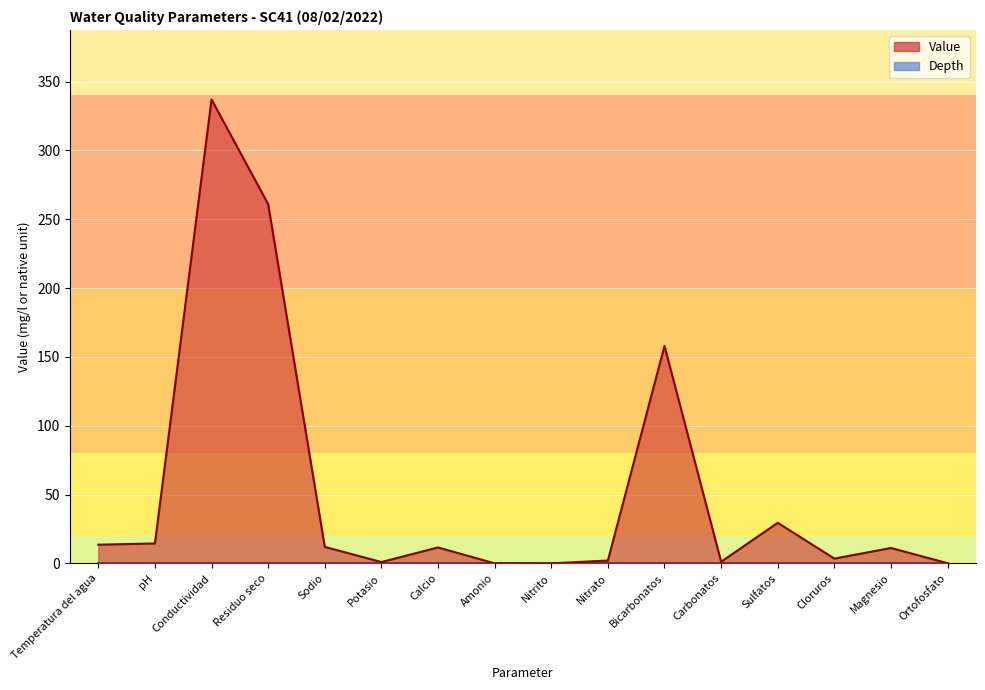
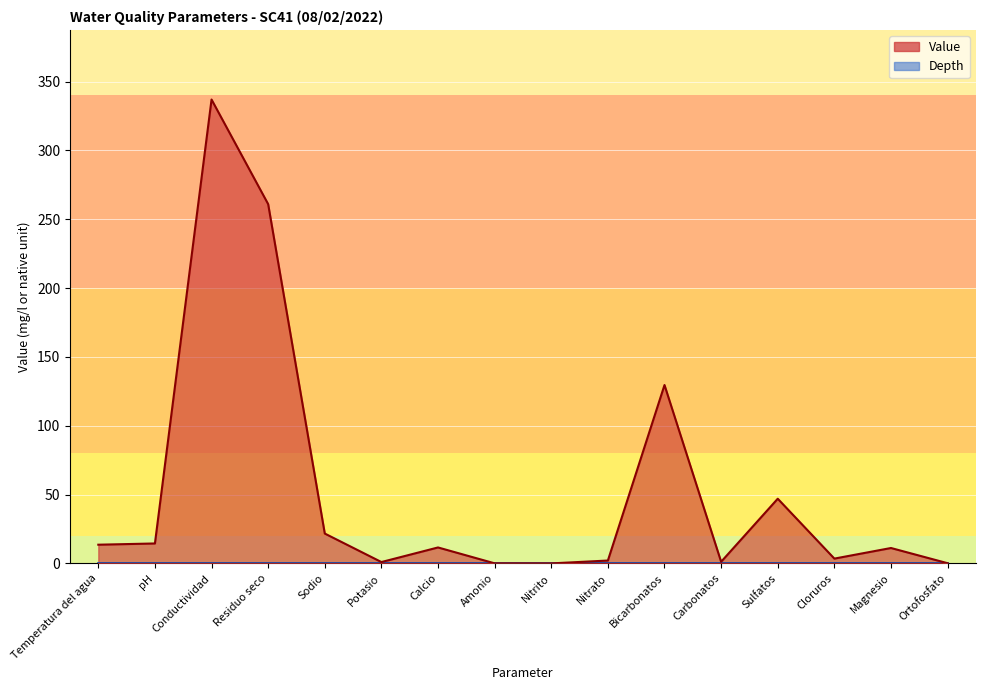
  {
    "Value": {
      "Temperatura del agua": 14,
      "pH": 15,
      "Conductividad": 337,
      "Residuo seco": 261,
-     "Sodio": 12,
+     "Sodio": 22,
      "Calcio": 12,
      "Nitrato": 2,
-     "Bicarbonatos": 158,
-     "Sulfatos": 30,
+     "Bicarbonatos": 130,
+     "Sulfatos": 47,
      "Cloruros": 4,
      "Magnesio": 11
    },
    "Depth": {
      "Temperatura del agua": 0,
      "pH": 0,
      "Conductividad": 0,
      "Residuo seco": 0,
      "Sodio": 0,
      "Calcio": 0,
      "Nitrato": 0,
      "Bicarbonatos": 0,
      "Sulfatos": 0,
      "Cloruros": 0,
      "Magnesio": 0
    }
  }
